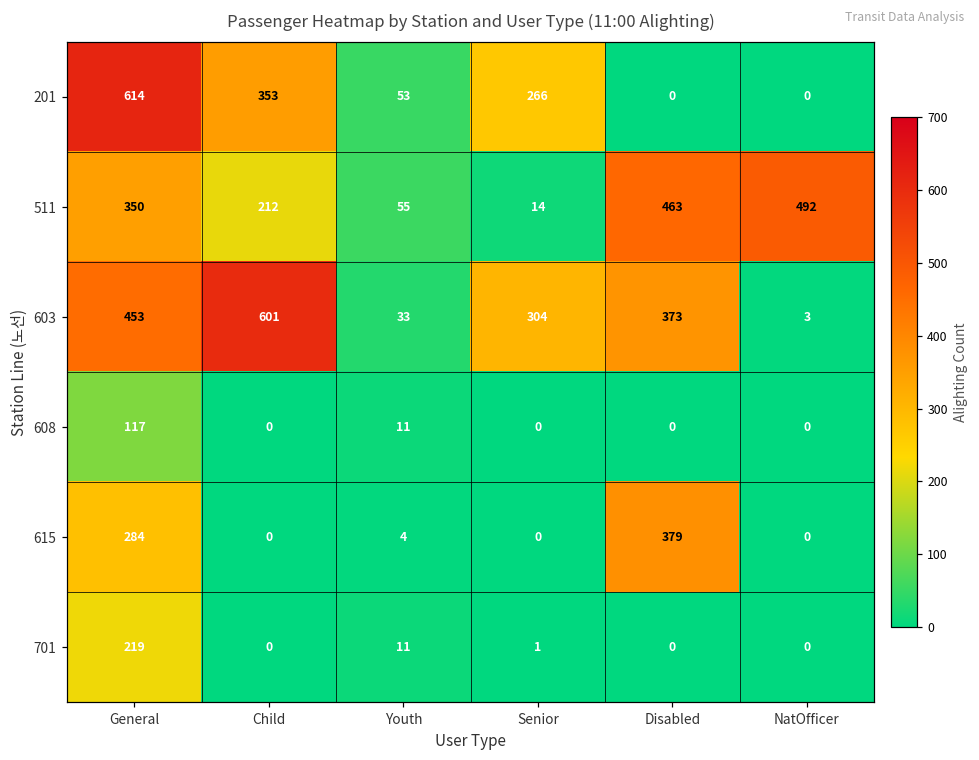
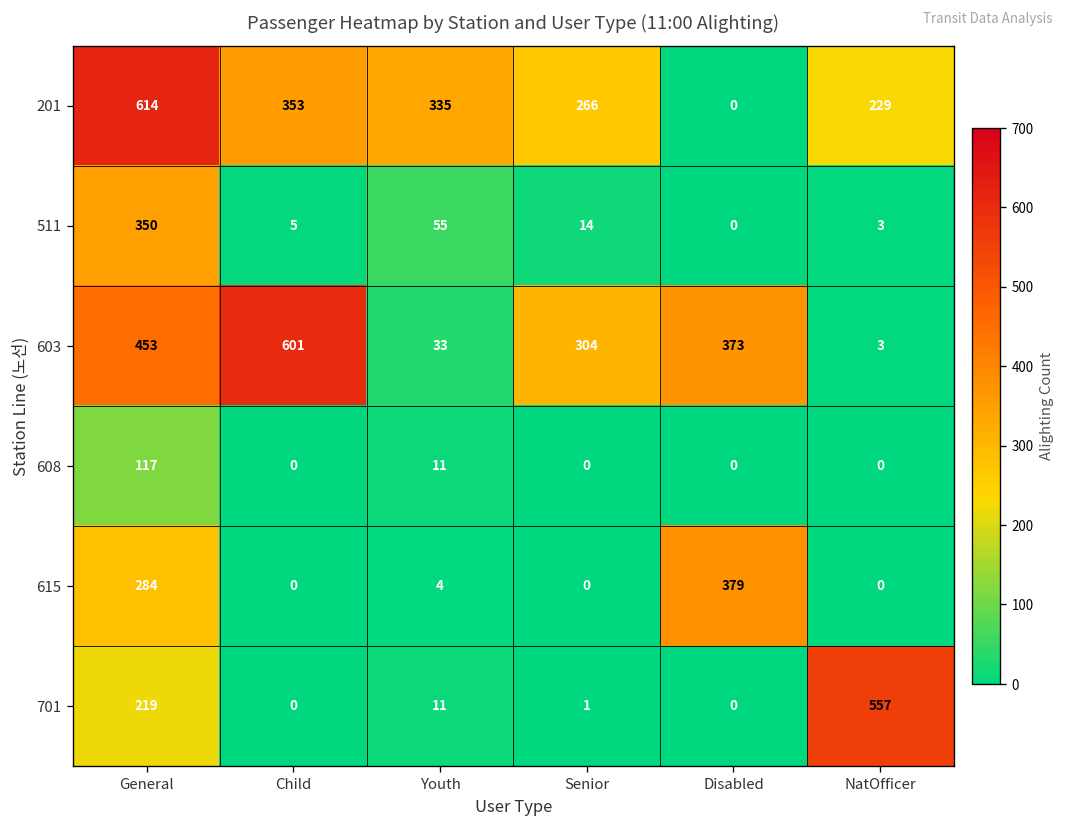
  {
    "201": {
      "General": 614,
      "Child": 353,
-     "Youth": 53,
+     "Youth": 335,
      "Senior": 266,
      "Disabled": 0,
-     "NatOfficer": 0
+     "NatOfficer": 229
    },
    "511": {
      "General": 350,
-     "Child": 212,
+     "Child": 5,
      "Youth": 55,
      "Senior": 14,
-     "Disabled": 463,
-     "NatOfficer": 492
+     "Disabled": 0,
+     "NatOfficer": 3
    },
    "603": {
      "General": 453,
      "Child": 601,
      "Youth": 33,
      "Senior": 304,
      "Disabled": 373,
      "NatOfficer": 3
    },
    "608": {
      "General": 117,
      "Child": 0,
      "Youth": 11,
      "Senior": 0,
      "Disabled": 0,
      "NatOfficer": 0
    },
    "615": {
      "General": 284,
      "Child": 0,
      "Youth": 4,
      "Senior": 0,
      "Disabled": 379,
      "NatOfficer": 0
    },
    "701": {
      "General": 219,
      "Child": 0,
      "Youth": 11,
      "Senior": 1,
      "Disabled": 0,
-     "NatOfficer": 0
+     "NatOfficer": 557
    }
  }
